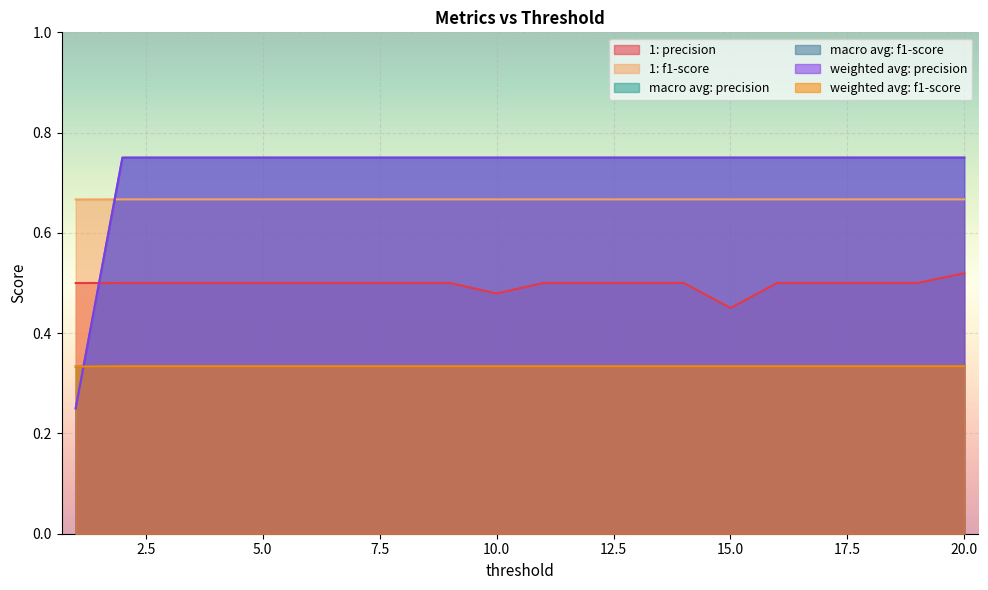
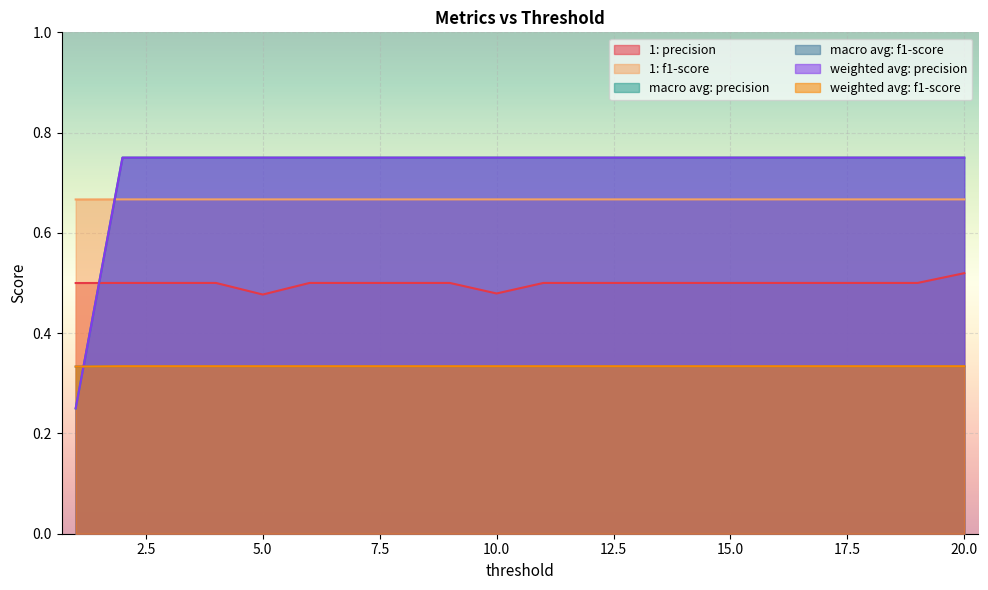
  {
    "1: precision": {
-     "5.0": 0.50,
+     "5.0": 0.48,
      "10.0": 0.48,
-     "15.0": 0.45,
+     "15.0": 0.50,
      "20.0": 0.52
    },
    "1: f1-score": {
      "5.0": 0.67,
      "10.0": 0.67,
      "15.0": 0.67,
      "20.0": 0.67
    },
    "weighted avg: precision": {
      "5.0": 0.75,
      "10.0": 0.75,
      "15.0": 0.75,
      "20.0": 0.75
    },
    "weighted avg: f1-score": {
      "5.0": 0.33,
      "10.0": 0.33,
      "15.0": 0.33,
      "20.0": 0.33
    }
  }
